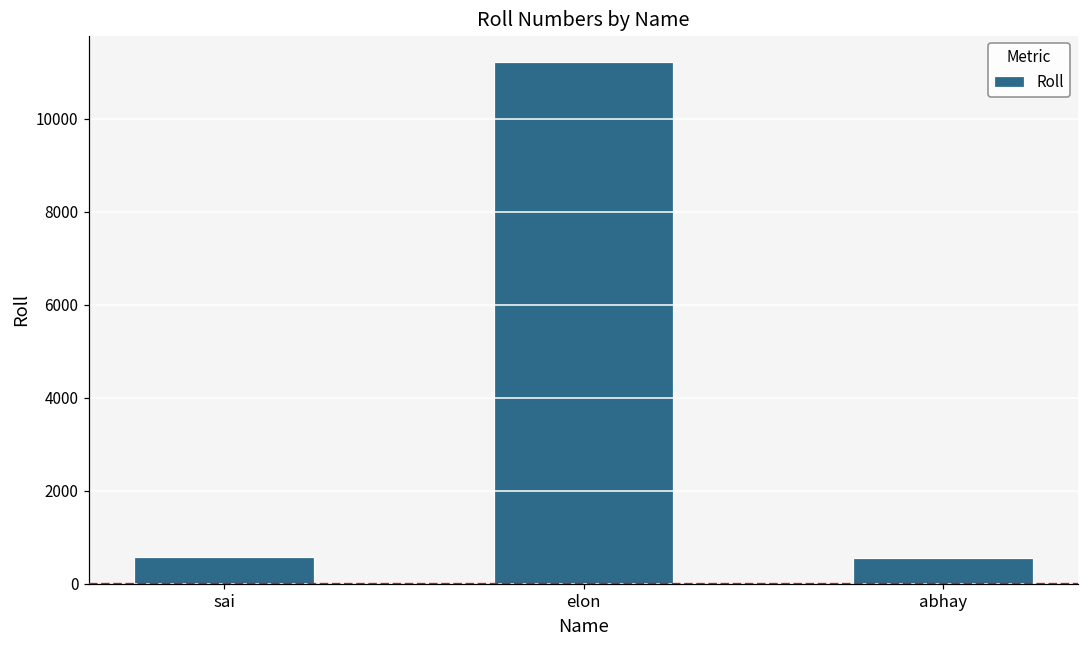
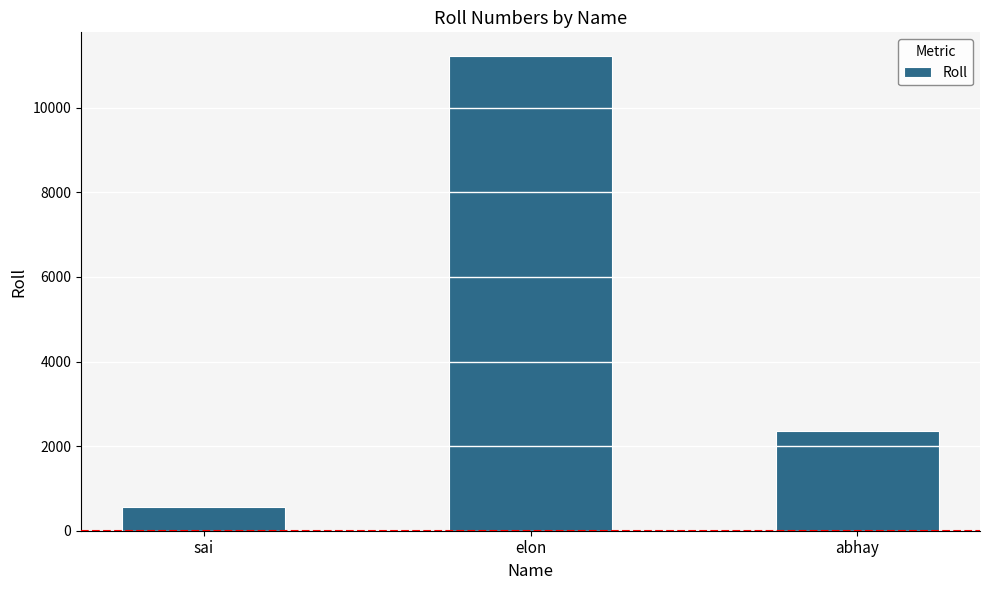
  {
    "sai": 600,
    "elon": 11200,
-   "abhay": 600
+   "abhay": 2400
  }
